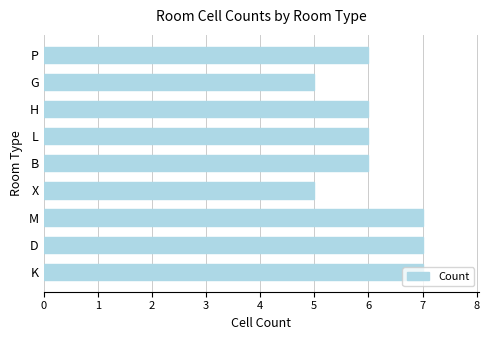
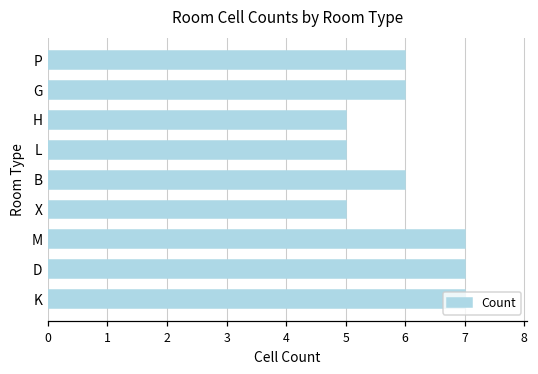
  {
    "P": 6,
-   "G": 5,
-   "H": 6,
-   "L": 6,
+   "G": 6,
+   "H": 5,
+   "L": 5,
    "B": 6,
    "X": 5,
    "M": 7,
    "D": 7
  }
